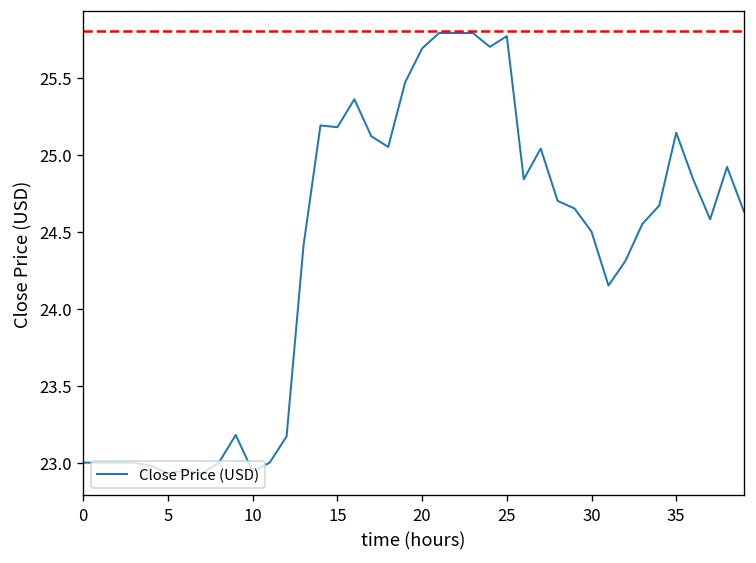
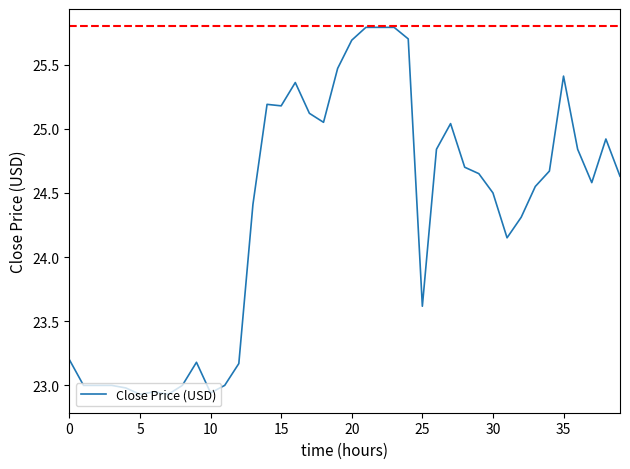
  {
-   "0": 23.0,
+   "0": 23.2,
    "15": 25.18,
    "20": 25.69,
-   "25": 25.77,
+   "25": 23.62,
    "30": 24.50,
-   "35": 25.14
+   "35": 25.41
  }
